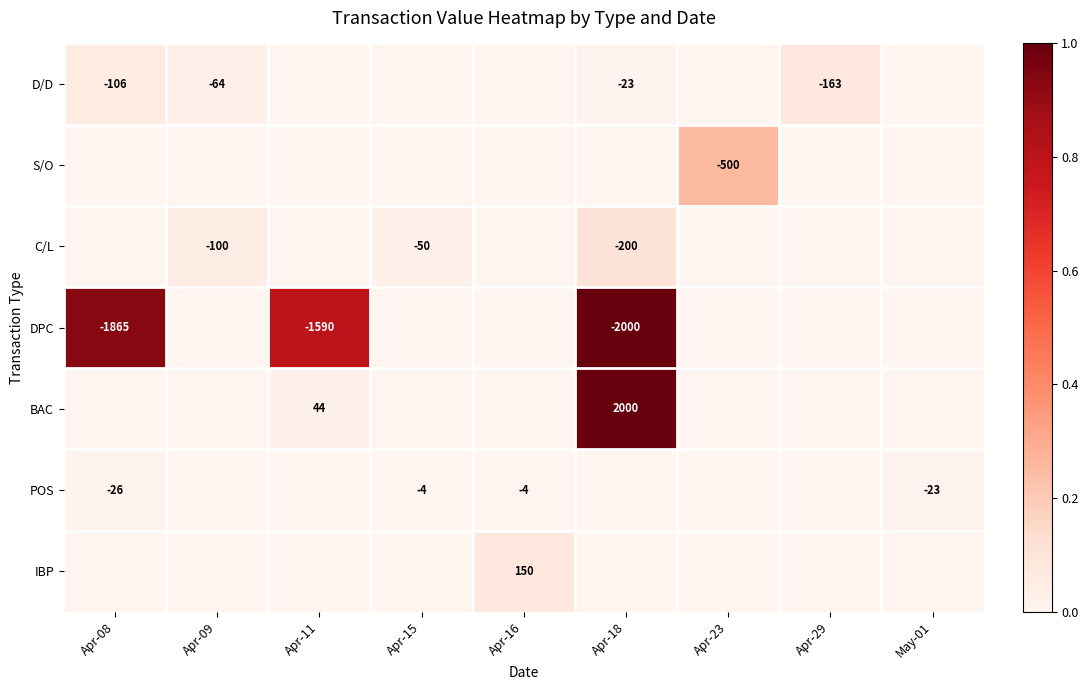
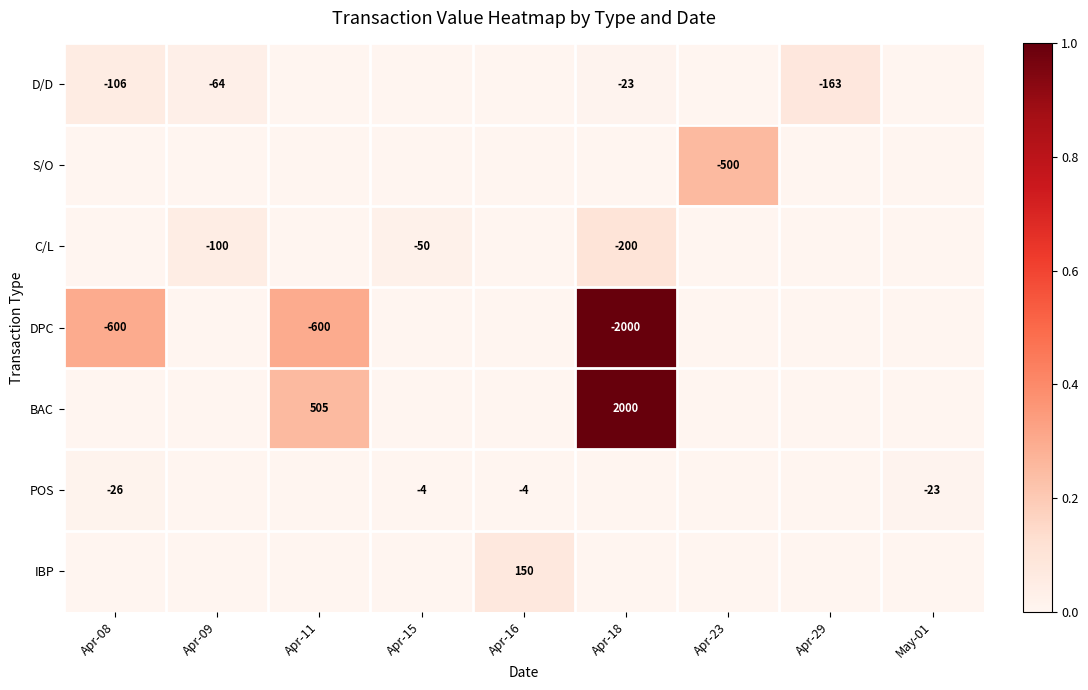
  {
    "D/D": {
      "Apr-08": -106,
      "Apr-09": -64,
      "Apr-18": -23,
      "Apr-29": -163
    },
    "S/O": {
      "Apr-23": -500
    },
    "C/L": {
      "Apr-09": -100,
      "Apr-15": -50,
      "Apr-18": -200
    },
    "DPC": {
-     "Apr-08": -1865,
-     "Apr-11": -1590,
+     "Apr-08": -600,
+     "Apr-11": -600,
      "Apr-18": -2000
    },
    "BAC": {
-     "Apr-11": 44,
+     "Apr-11": 505,
      "Apr-18": 2000
    },
    "POS": {
      "Apr-08": -26,
      "Apr-15": -4,
      "Apr-16": -4,
      "May-01": -23
    },
    "IBP": {
      "Apr-16": 150
    }
  }
